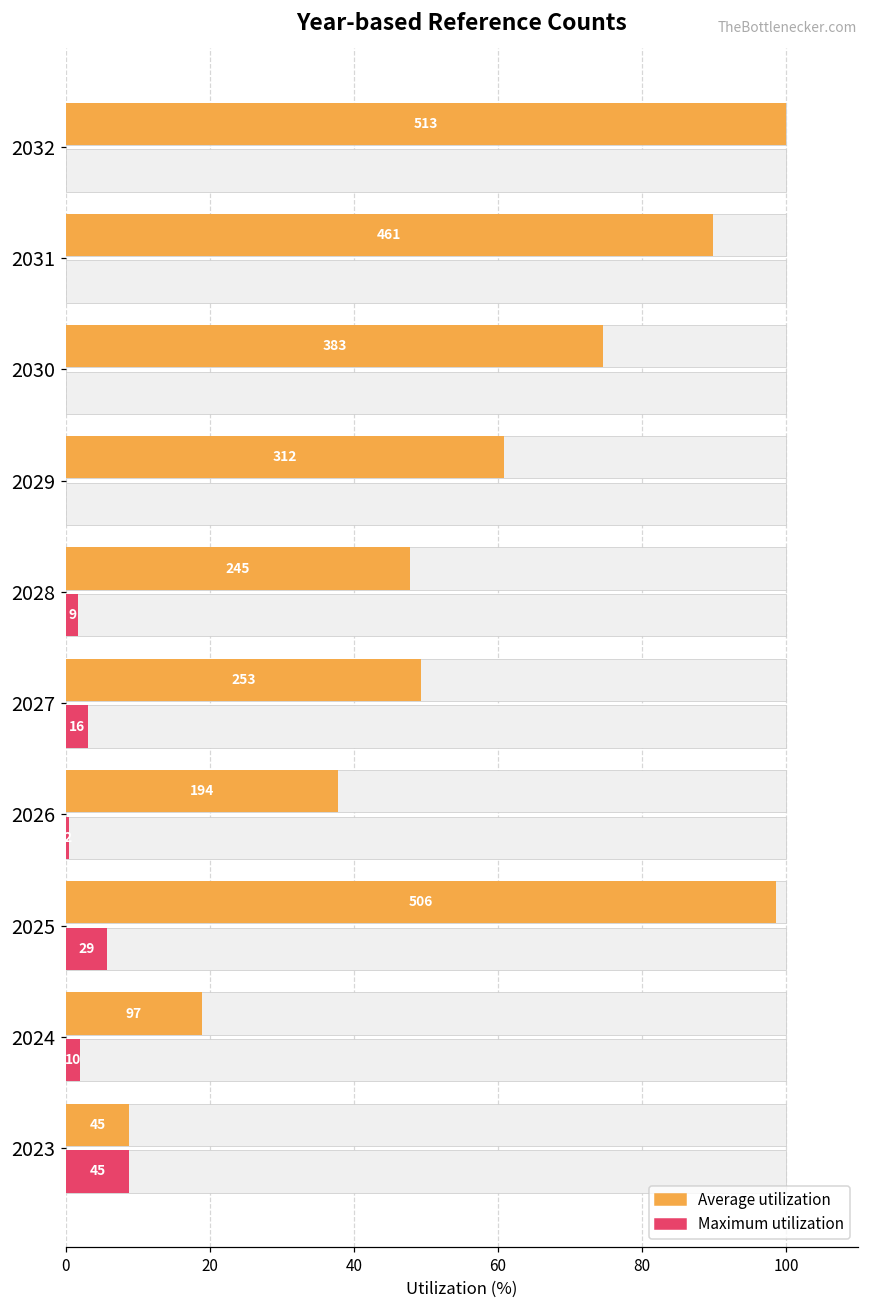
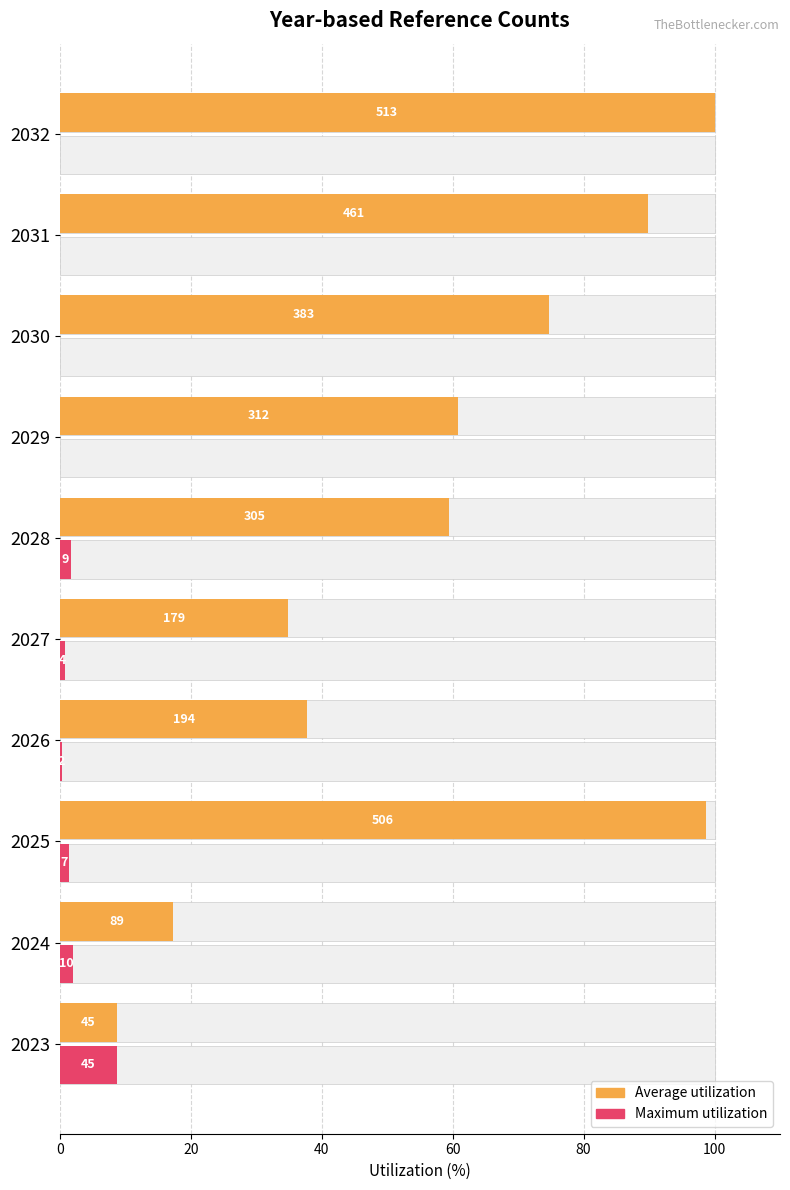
  {
    "Average utilization": {
-     "2028": 245,
-     "2027": 253,
-     "2024": 97
+     "2028": 305,
+     "2027": 179,
+     "2024": 89
    },
    "Maximum utilization": {
-     "2027": 3,
-     "2025": 29
+     "2027": 1,
+     "2025": 7
    }
  }
